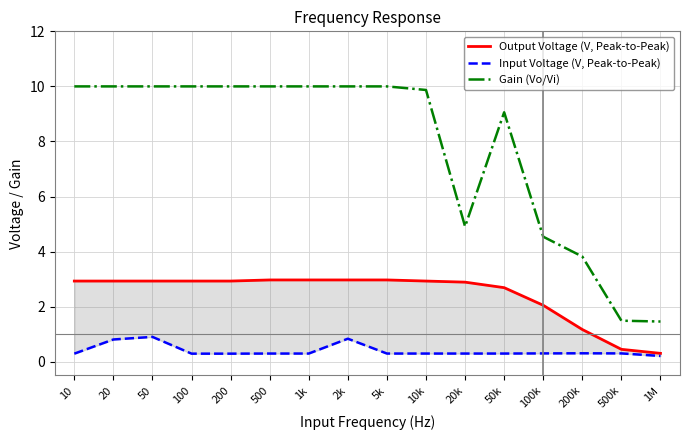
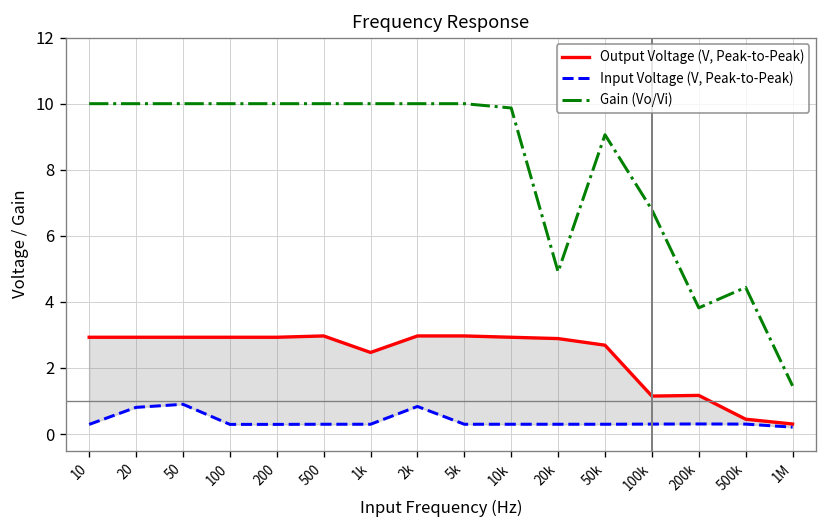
  {
    "Output Voltage (V, Peak-to-Peak)": {
      "10": 2.9,
      "20": 2.9,
      "50": 2.9,
      "100": 2.9,
      "200": 2.9,
      "500": 3.0,
-     "1k": 3.0,
+     "1k": 2.5,
      "2k": 3.0,
      "5k": 3.0,
      "10k": 2.9,
      "20k": 2.9,
      "50k": 2.7,
-     "100k": 2.1,
+     "100k": 1.2,
      "200k": 1.2,
      "500k": 0.5,
      "1M": 0.3
    },
    "Input Voltage (V, Peak-to-Peak)": {
      "10": 0.3,
      "20": 0.8,
      "50": 0.9,
      "100": 0.3,
      "200": 0.3,
      "500": 0.3,
      "1k": 0.3,
      "2k": 0.8,
      "5k": 0.3,
      "10k": 0.3,
      "20k": 0.3,
      "50k": 0.3,
      "100k": 0.3,
      "200k": 0.3,
      "500k": 0.3,
      "1M": 0.2
    },
    "Gain (Vo/Vi)": {
      "10": 10.0,
      "20": 10.0,
      "50": 10.0,
      "100": 10.0,
      "200": 10.0,
      "500": 10.0,
      "1k": 10.0,
      "2k": 10.0,
      "5k": 10.0,
      "10k": 9.9,
      "20k": 4.9,
      "50k": 9.1,
-     "100k": 4.5,
+     "100k": 6.8,
      "200k": 3.8,
-     "500k": 1.5,
+     "500k": 4.4,
      "1M": 1.5
    }
  }
